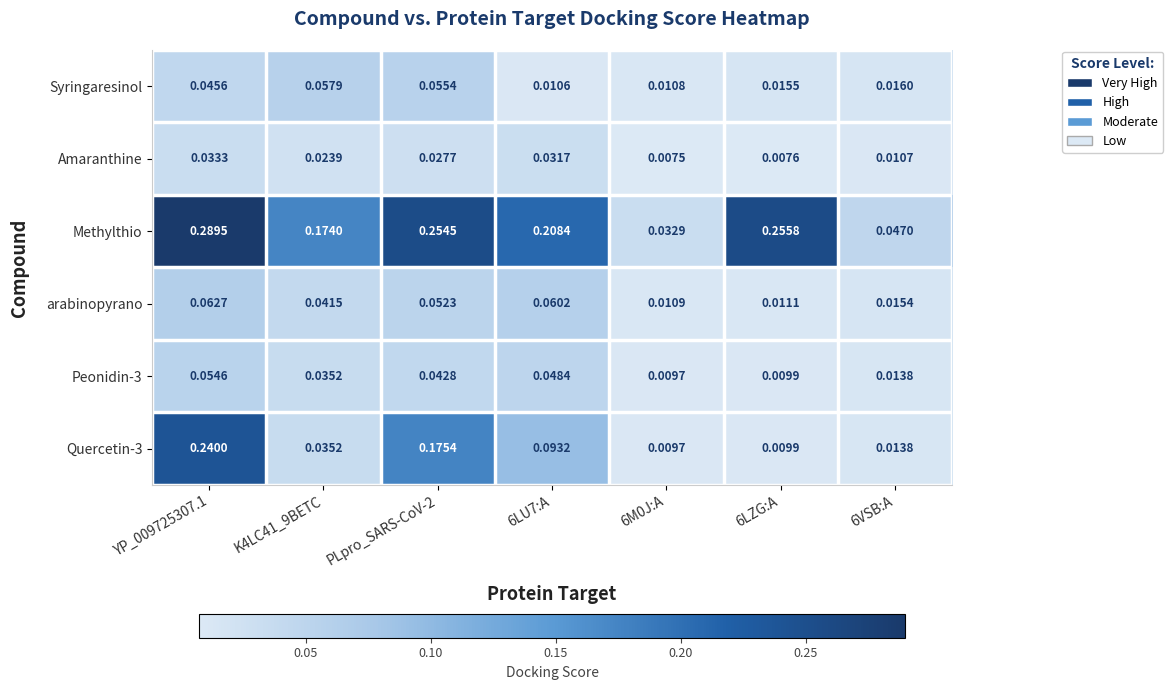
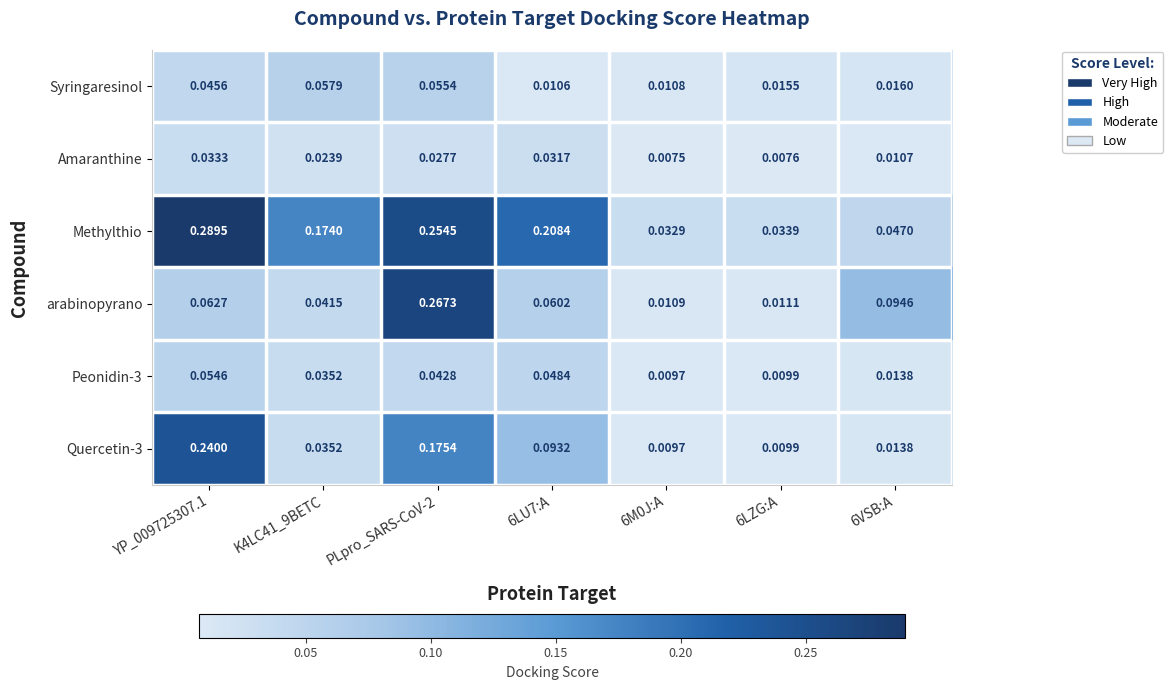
  {
    "Syringaresinol": {
      "YP_009725307.1": 0.0456,
      "K4LC41_9BETC": 0.0579,
      "PLpro_SARS-CoV-2": 0.0554,
      "6LU7:A": 0.0106,
      "6M0J:A": 0.0108,
      "6LZG:A": 0.0155,
      "6VSB:A": 0.0160
    },
    "Amaranthine": {
      "YP_009725307.1": 0.0333,
      "K4LC41_9BETC": 0.0239,
      "PLpro_SARS-CoV-2": 0.0277,
      "6LU7:A": 0.0317,
      "6M0J:A": 0.0075,
      "6LZG:A": 0.0076,
      "6VSB:A": 0.0107
    },
    "Methylthio": {
      "YP_009725307.1": 0.2895,
      "K4LC41_9BETC": 0.1740,
      "PLpro_SARS-CoV-2": 0.2545,
      "6LU7:A": 0.2084,
      "6M0J:A": 0.0329,
-     "6LZG:A": 0.2558,
+     "6LZG:A": 0.0339,
      "6VSB:A": 0.0470
    },
    "arabinopyrano": {
      "YP_009725307.1": 0.0627,
      "K4LC41_9BETC": 0.0415,
-     "PLpro_SARS-CoV-2": 0.0523,
+     "PLpro_SARS-CoV-2": 0.2673,
      "6LU7:A": 0.0602,
      "6M0J:A": 0.0109,
      "6LZG:A": 0.0111,
-     "6VSB:A": 0.0154
+     "6VSB:A": 0.0946
    },
    "Peonidin-3": {
      "YP_009725307.1": 0.0546,
      "K4LC41_9BETC": 0.0352,
      "PLpro_SARS-CoV-2": 0.0428,
      "6LU7:A": 0.0484,
      "6M0J:A": 0.0097,
      "6LZG:A": 0.0099,
      "6VSB:A": 0.0138
    },
    "Quercetin-3": {
      "YP_009725307.1": 0.2400,
      "K4LC41_9BETC": 0.0352,
      "PLpro_SARS-CoV-2": 0.1754,
      "6LU7:A": 0.0932,
      "6M0J:A": 0.0097,
      "6LZG:A": 0.0099,
      "6VSB:A": 0.0138
    }
  }
